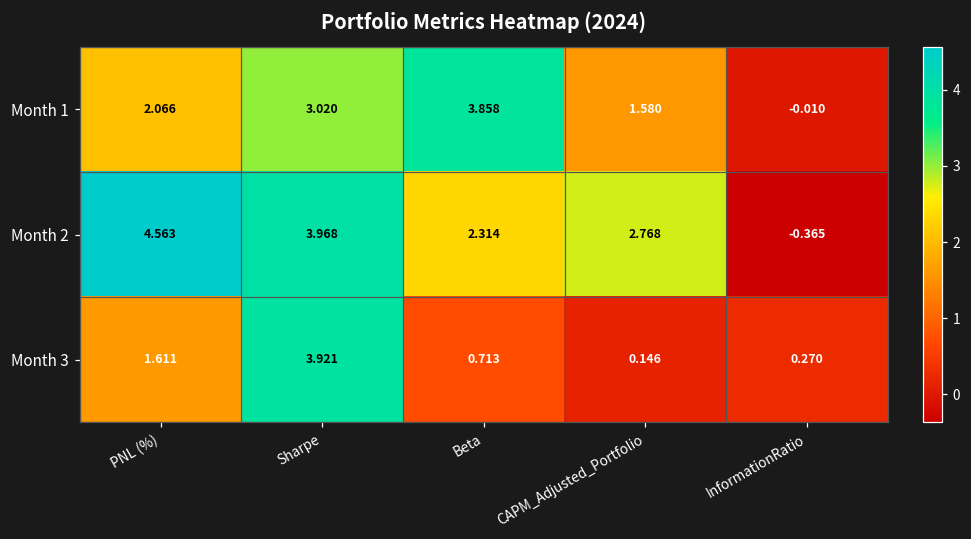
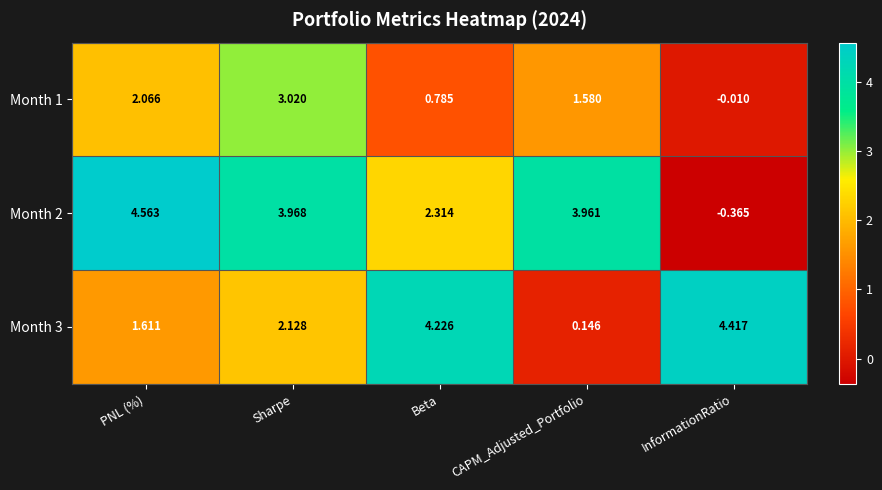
  {
    "Month 1": {
      "PNL (%)": 2.066,
      "Sharpe": 3.020,
-     "Beta": 3.858,
+     "Beta": 0.785,
      "CAPM_Adjusted_Portfolio": 1.580,
      "InformationRatio": -0.010
    },
    "Month 2": {
      "PNL (%)": 4.563,
      "Sharpe": 3.968,
      "Beta": 2.314,
-     "CAPM_Adjusted_Portfolio": 2.768,
+     "CAPM_Adjusted_Portfolio": 3.961,
      "InformationRatio": -0.365
    },
    "Month 3": {
      "PNL (%)": 1.611,
-     "Sharpe": 3.921,
-     "Beta": 0.713,
+     "Sharpe": 2.128,
+     "Beta": 4.226,
      "CAPM_Adjusted_Portfolio": 0.146,
-     "InformationRatio": 0.270
+     "InformationRatio": 4.417
    }
  }
